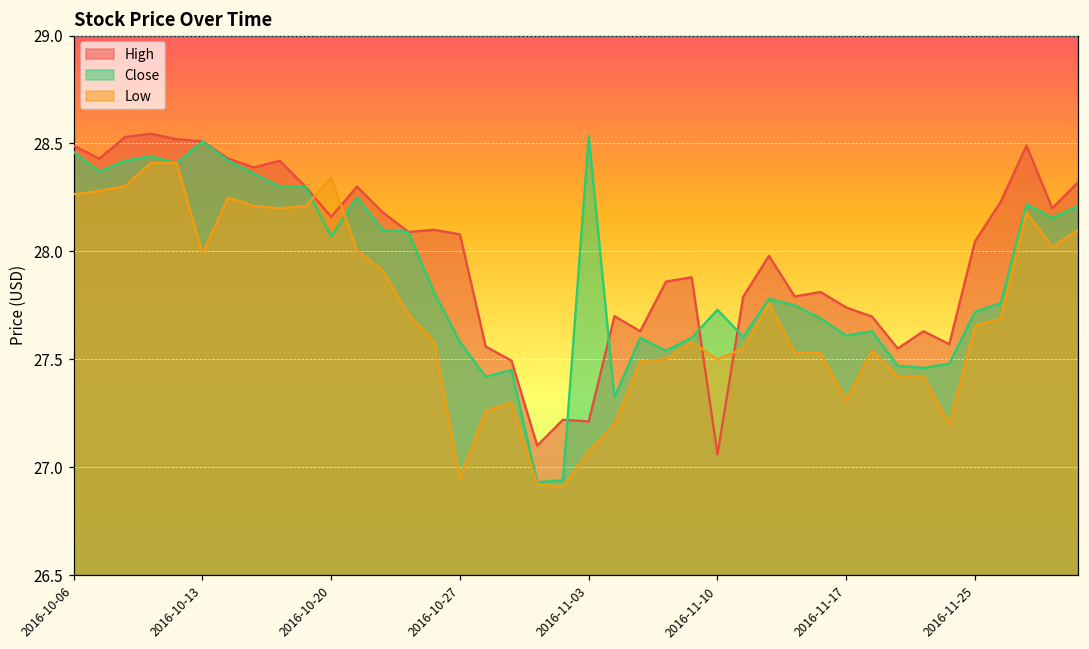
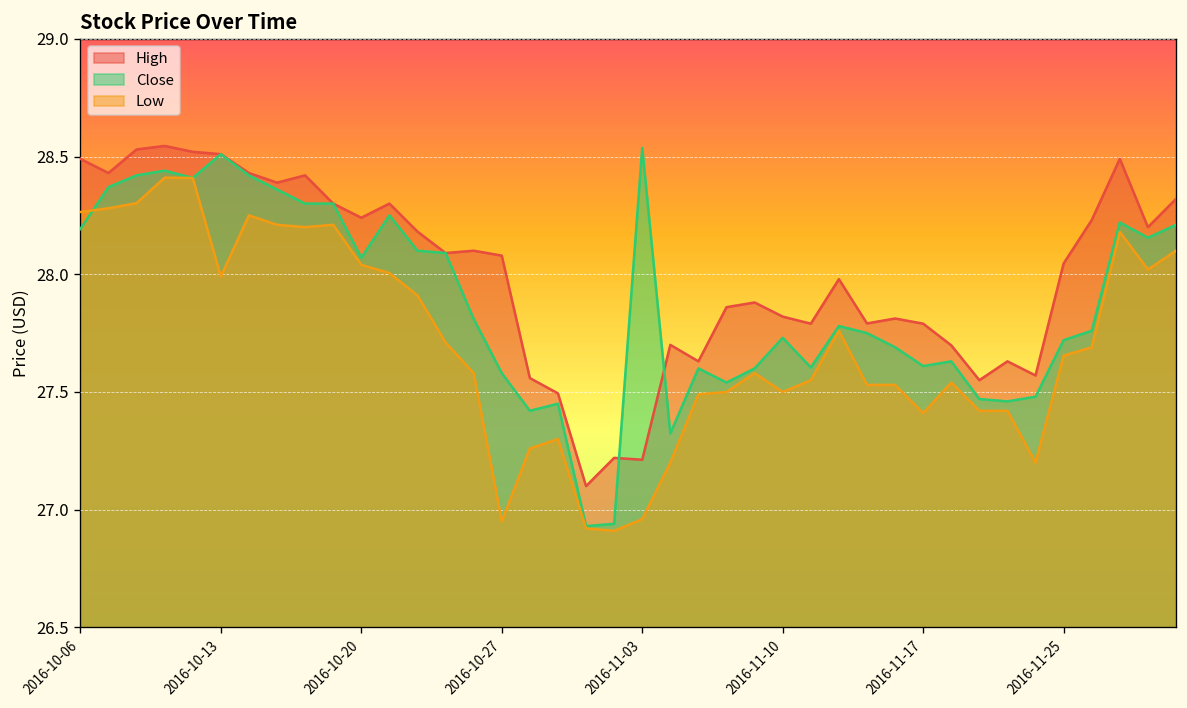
  {
    "High": {
      "2016-10-06": 28.49,
-     "2016-10-20": 28.16,
+     "2016-10-20": 28.24,
      "2016-10-27": 28.08,
      "2016-11-03": 27.21,
-     "2016-11-10": 27.06,
-     "2016-11-17": 27.74,
+     "2016-11-10": 27.82,
+     "2016-11-17": 27.79,
      "2016-11-25": 28.05
    },
    "Close": {
-     "2016-10-06": 28.46,
+     "2016-10-06": 28.19,
      "2016-10-20": 28.07,
      "2016-10-27": 27.58,
      "2016-11-03": 28.54,
      "2016-11-10": 27.73,
      "2016-11-17": 27.61,
      "2016-11-25": 27.72
    },
    "Low": {
      "2016-10-06": 28.26,
      "2016-10-13": 27.99,
-     "2016-10-20": 28.34,
+     "2016-10-20": 28.04,
      "2016-10-27": 26.95,
-     "2016-11-03": 27.07,
+     "2016-11-03": 26.96,
      "2016-11-10": 27.50,
-     "2016-11-17": 27.31,
+     "2016-11-17": 27.41,
      "2016-11-25": 27.65
    }
  }
